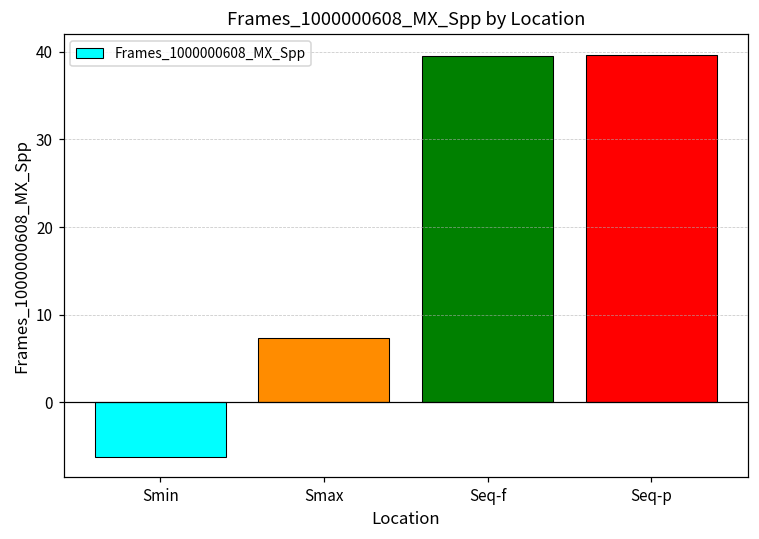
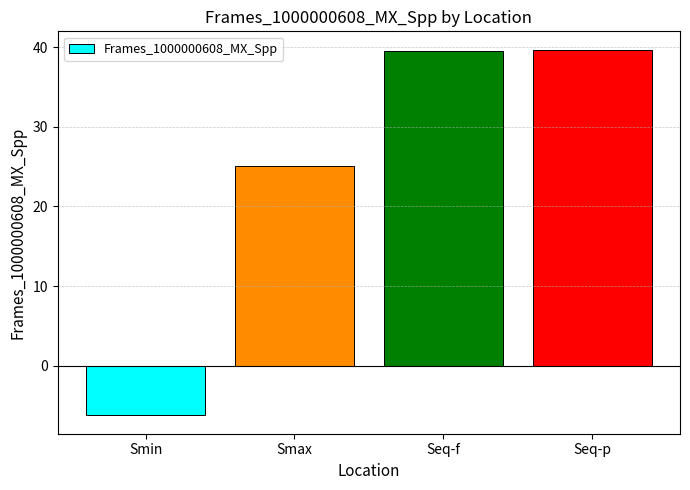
  {
    "Smin": -6,
-   "Smax": 7,
+   "Smax": 25,
    "Seq-f": 40,
    "Seq-p": 40
  }
